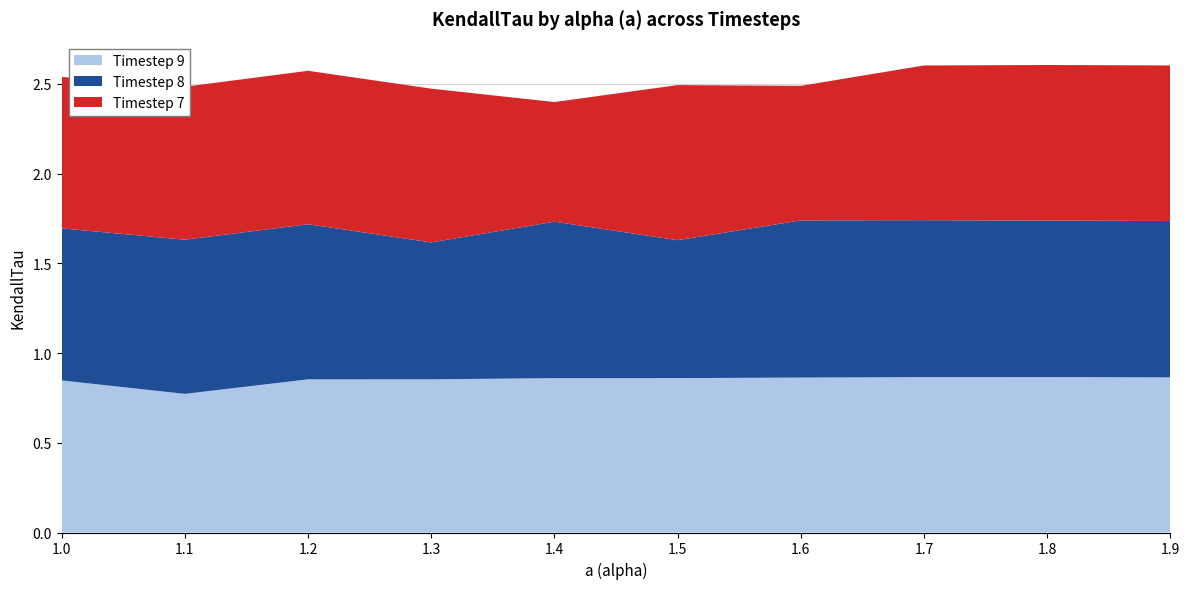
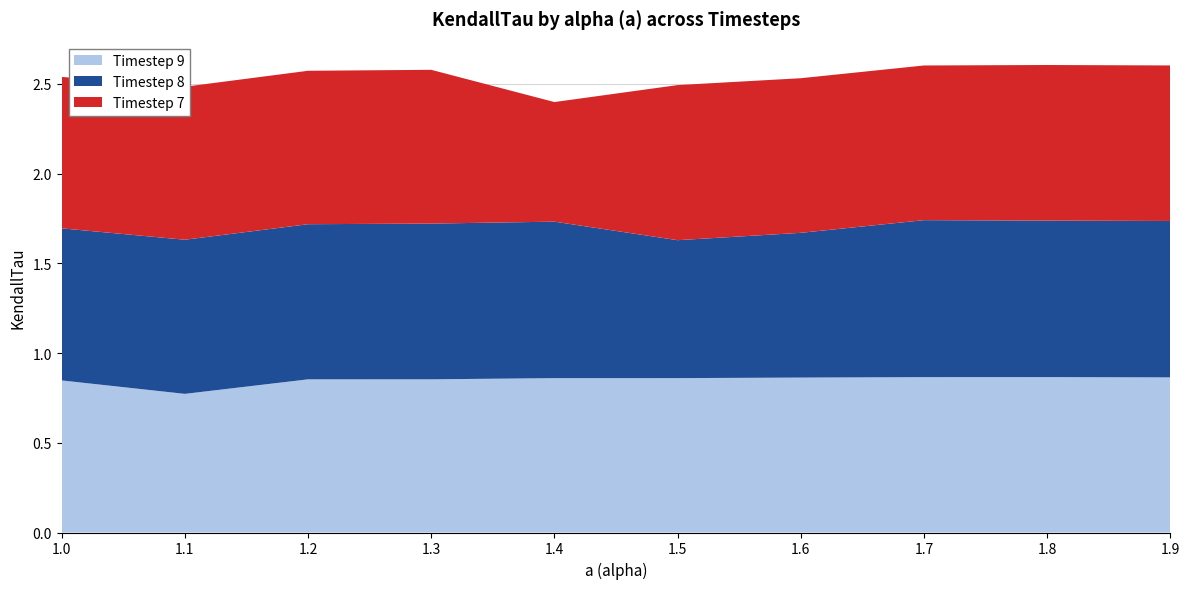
  {
    "Timestep 8": {
-     "1.3": 0.76,
-     "1.6": 0.88
+     "1.3": 0.87,
+     "1.6": 0.81
    },
    "Timestep 7": {
      "1.0": 0.84,
      "1.2": 0.86,
      "1.3": 0.86,
      "1.4": 0.67,
      "1.5": 0.86,
-     "1.6": 0.75,
+     "1.6": 0.86,
      "1.7": 0.86,
      "1.8": 0.87,
      "1.9": 0.87
    }
  }
